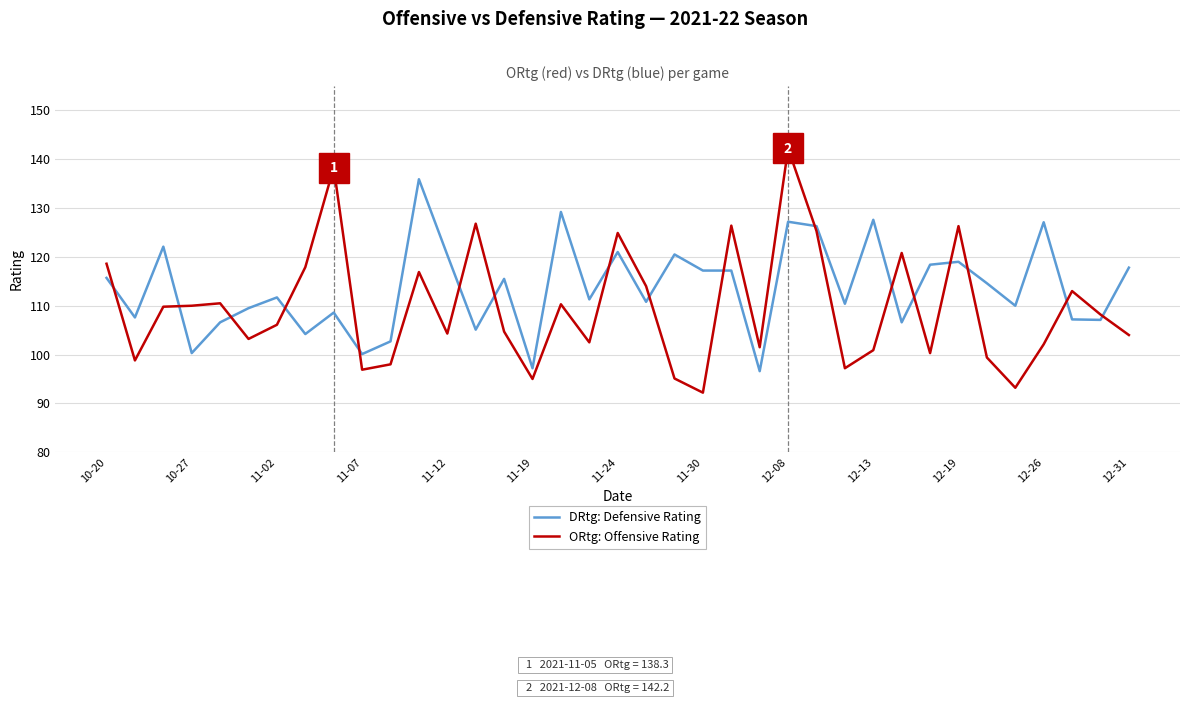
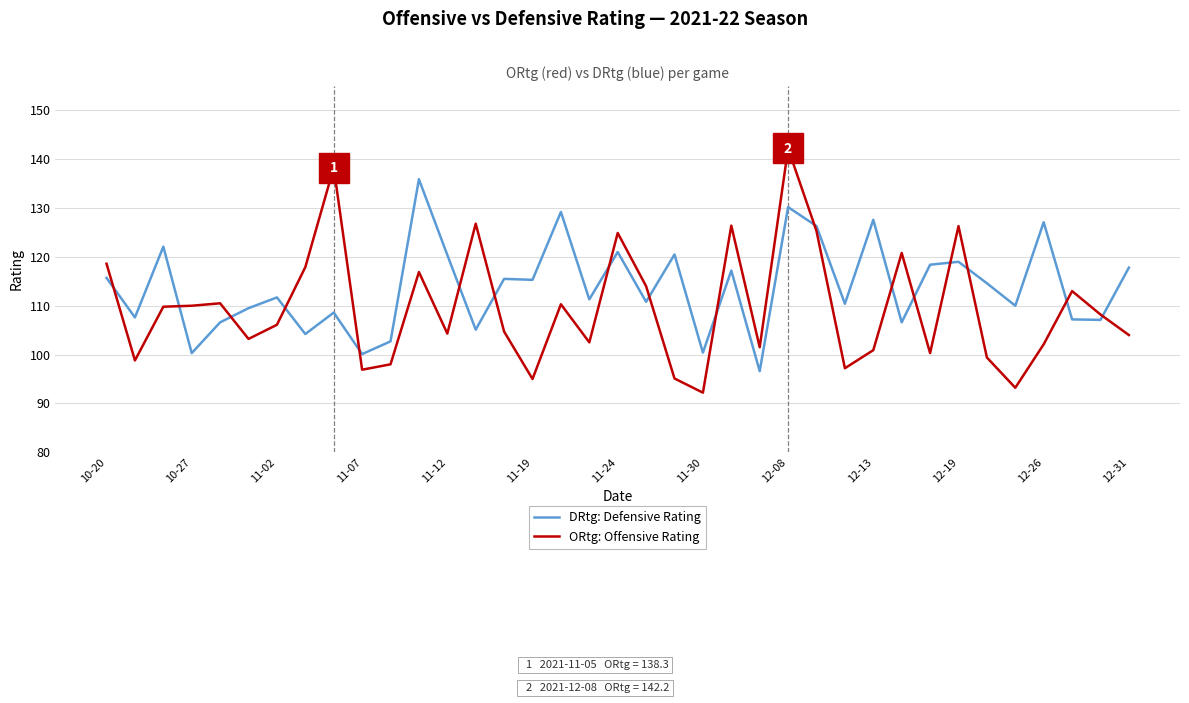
  {
    "DRtg: Defensive Rating": {
      "10-20": 116,
      "10-27": 100,
      "11-02": 112,
      "11-07": 100,
      "11-12": 120,
-     "11-19": 97,
+     "11-19": 115,
      "11-24": 121,
-     "11-30": 117,
-     "12-08": 127,
+     "11-30": 100,
+     "12-08": 130,
      "12-13": 128,
      "12-19": 119,
      "12-26": 127,
      "12-31": 118
    }
  }
